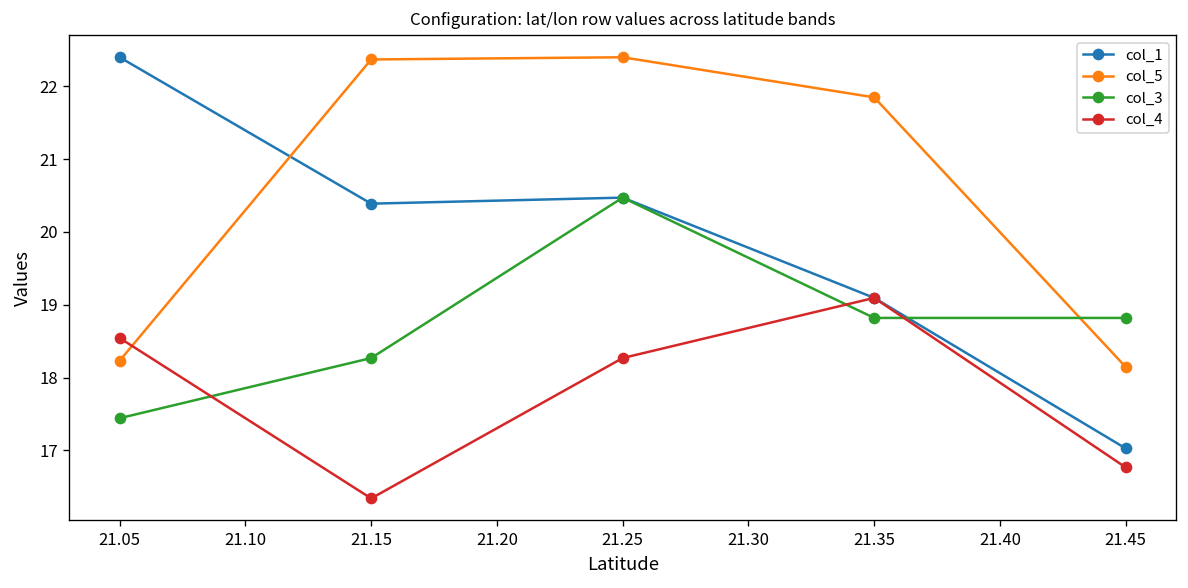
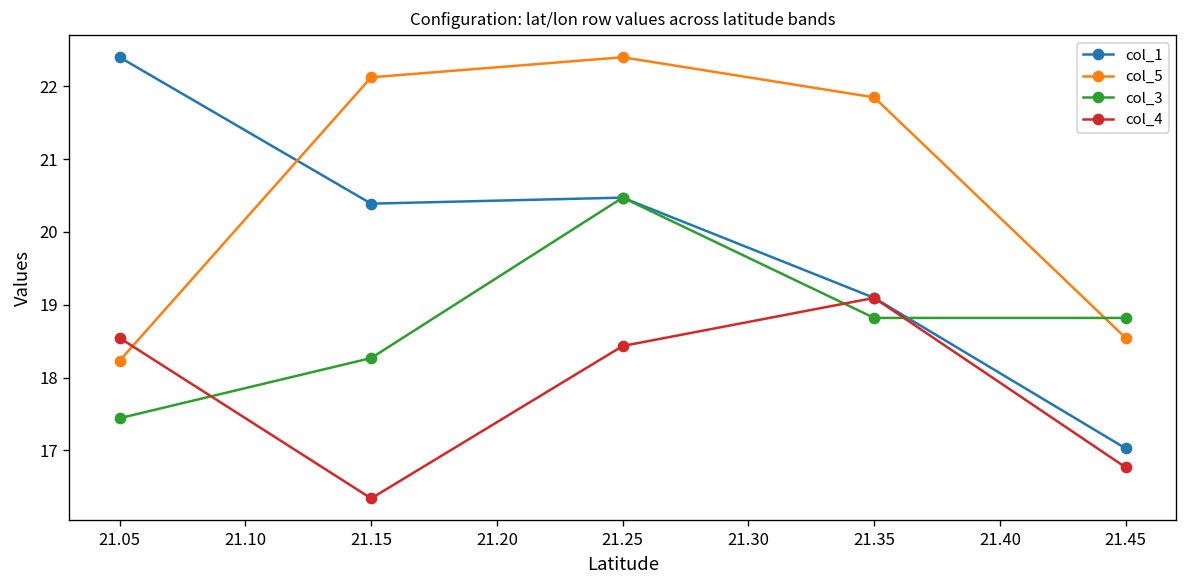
  {
    "col_1": {
      "21.05": 22.4,
      "21.15": 20.4,
      "21.45": 17.0
    },
    "col_5": {
      "21.05": 18.2,
-     "21.15": 22.4,
+     "21.15": 22.1,
      "21.25": 22.4,
      "21.35": 21.9,
-     "21.45": 18.1
+     "21.45": 18.5
    },
    "col_3": {
      "21.05": 17.4,
      "21.15": 18.3,
      "21.35": 18.8,
      "21.45": 18.8
    },
    "col_4": {
      "21.05": 18.5,
      "21.15": 16.3,
-     "21.25": 18.3,
+     "21.25": 18.4,
      "21.45": 16.8
    }
  }
